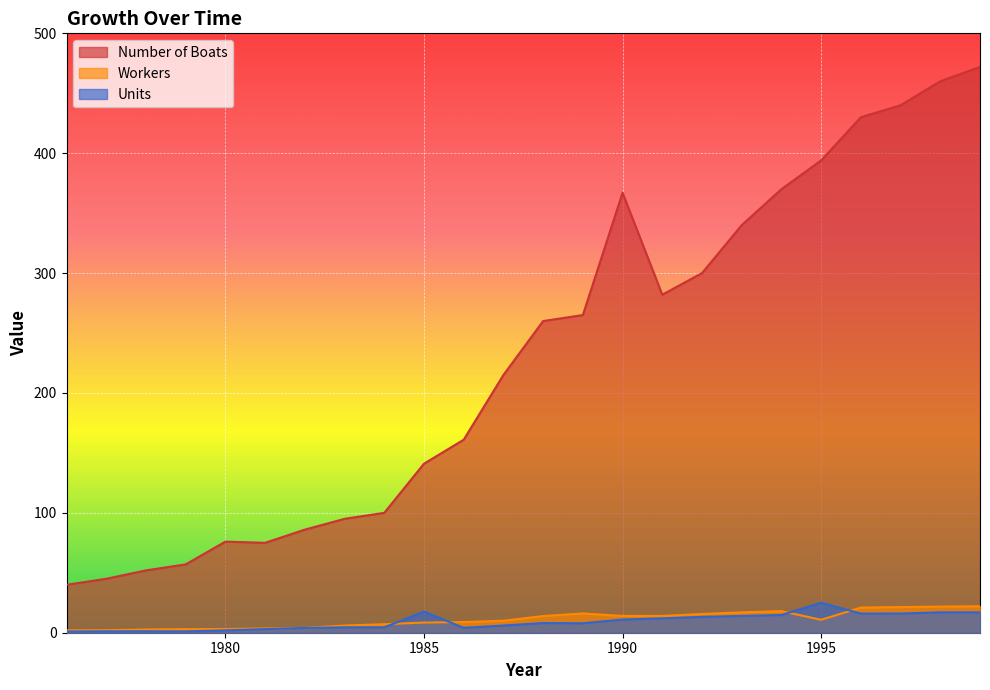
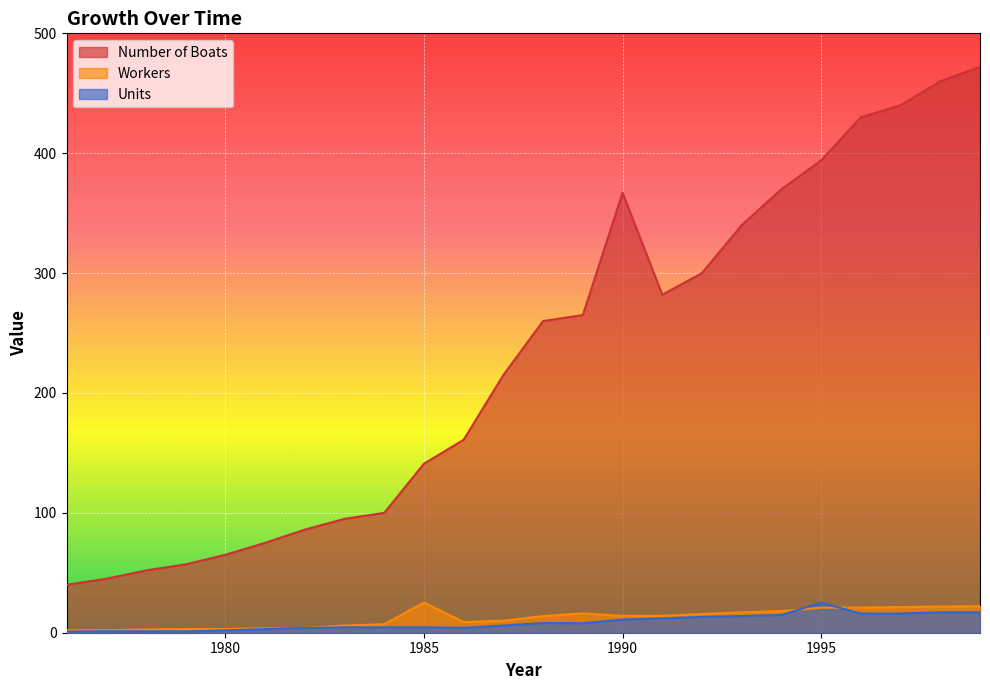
  {
    "Number of Boats": {
-     "1980": 76,
+     "1980": 65,
      "1985": 141,
      "1990": 367,
      "1995": 394
    },
    "Workers": {
-     "1985": 9,
+     "1985": 25,
      "1990": 14,
-     "1995": 11
+     "1995": 21
    },
    "Units": {
-     "1985": 18,
+     "1985": 5,
      "1990": 11,
      "1995": 25
    }
  }
